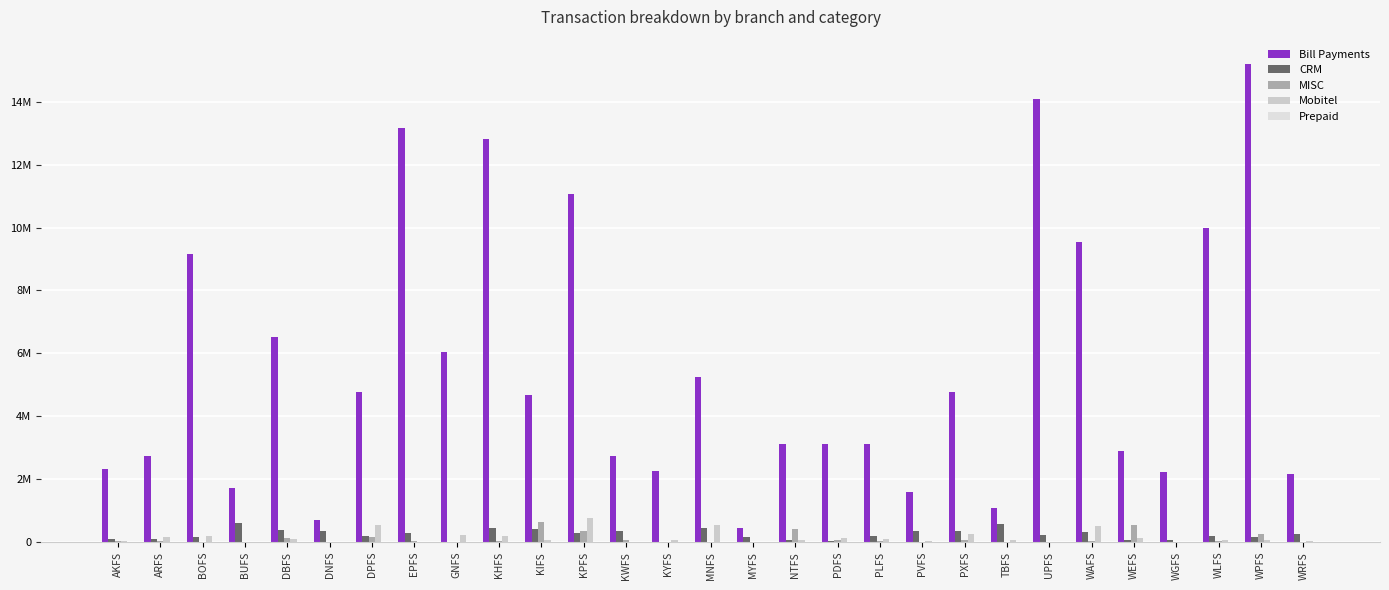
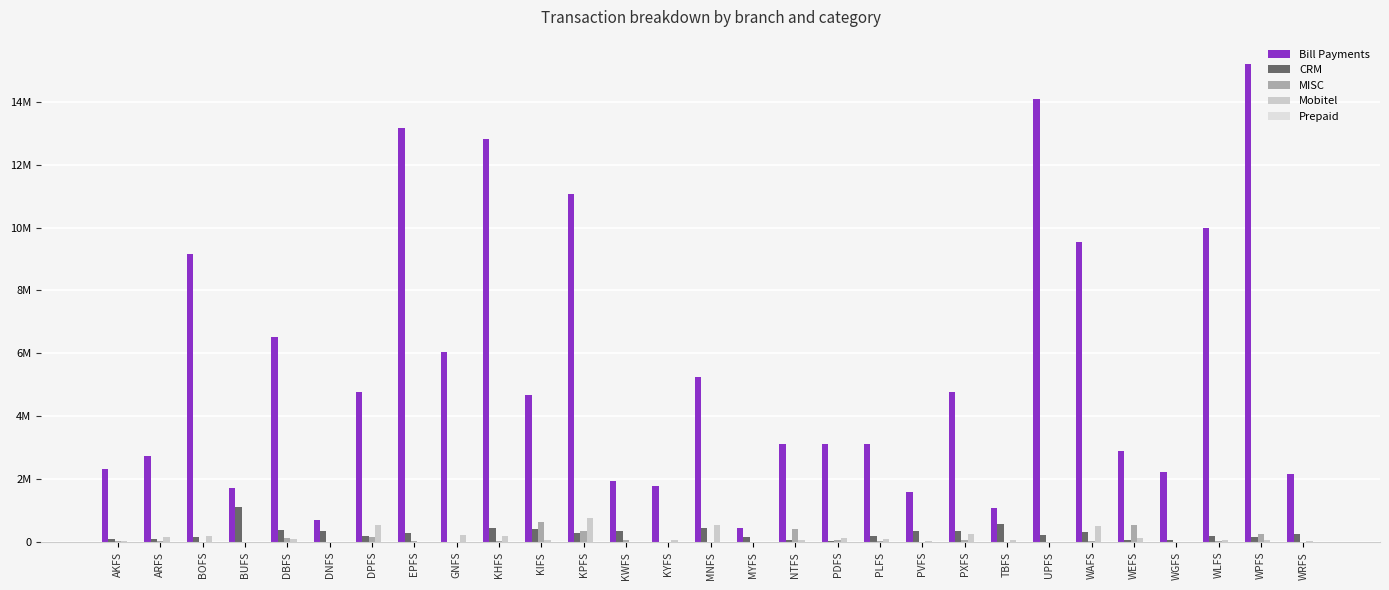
  {
    "Bill Payments": {
      "AKFS": 2300000,
      "ARFS": 2700000,
      "BOFS": 9200000,
      "BUFS": 1700000,
      "DBFS": 6500000,
      "DNFS": 700000,
      "DPFS": 4800000,
      "EPFS": 13200000,
      "GNFS": 6000000,
      "KHFS": 12800000,
      "KIFS": 4700000,
      "KPFS": 11100000,
-     "KWFS": 2700000,
-     "KYFS": 2300000,
+     "KWFS": 1900000,
+     "KYFS": 1800000,
      "MNFS": 5300000,
      "MYFS": 400000,
      "NTFS": 3100000,
      "PDFS": 3100000,
      "PLFS": 3100000,
      "PVFS": 1600000,
      "PXFS": 4800000,
      "TBFS": 1100000,
      "UPFS": 14100000,
      "WAFS": 9500000,
      "WEFS": 2900000,
      "WGFS": 2200000,
      "WLFS": 10000000,
      "WPFS": 15200000,
      "WRFS": 2200000
    },
    "CRM": {
      "AKFS": 100000,
      "ARFS": 100000,
      "BOFS": 200000,
-     "BUFS": 600000,
+     "BUFS": 1100000,
      "DBFS": 400000,
      "DNFS": 400000,
      "DPFS": 200000,
      "EPFS": 300000,
      "KHFS": 500000,
      "KIFS": 400000,
      "KPFS": 300000,
      "KWFS": 400000,
      "MNFS": 400000,
      "MYFS": 200000,
      "PLFS": 200000,
      "PVFS": 400000,
      "PXFS": 300000,
      "TBFS": 600000,
      "UPFS": 200000,
      "WAFS": 300000,
      "WLFS": 200000,
      "WPFS": 200000,
      "WRFS": 300000
    }
  }
